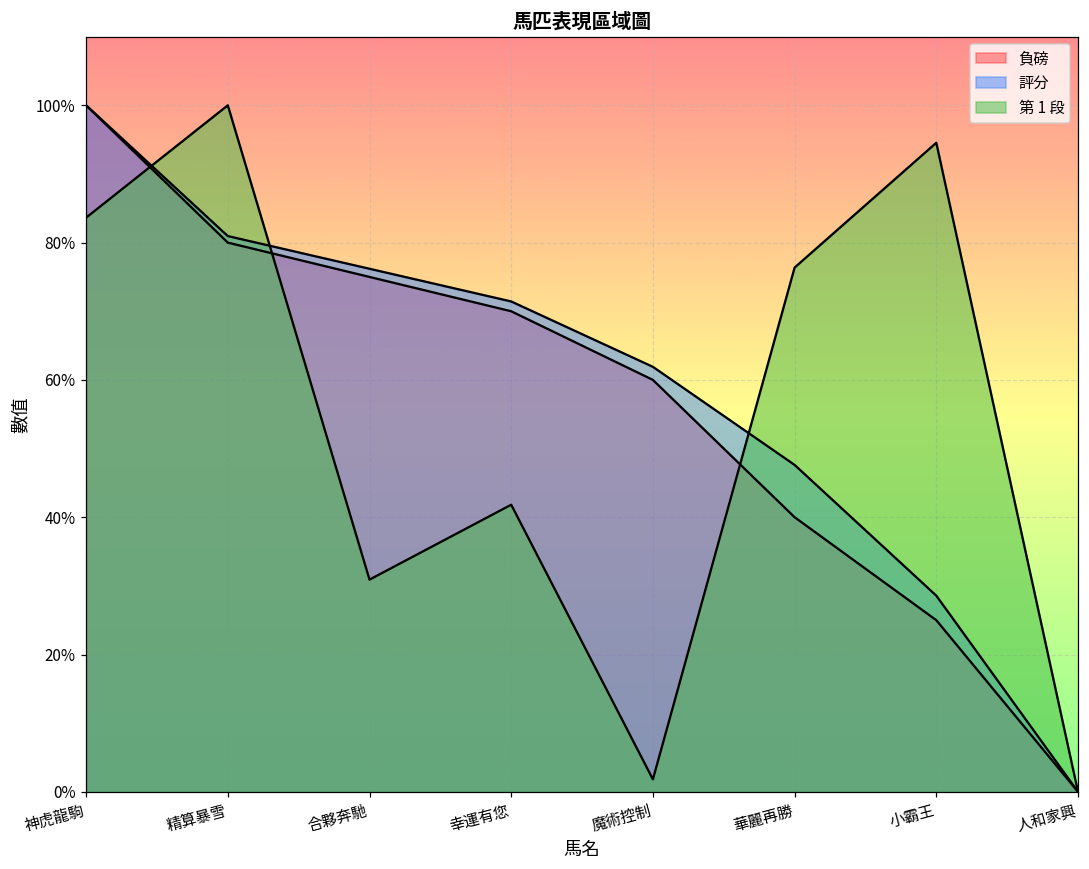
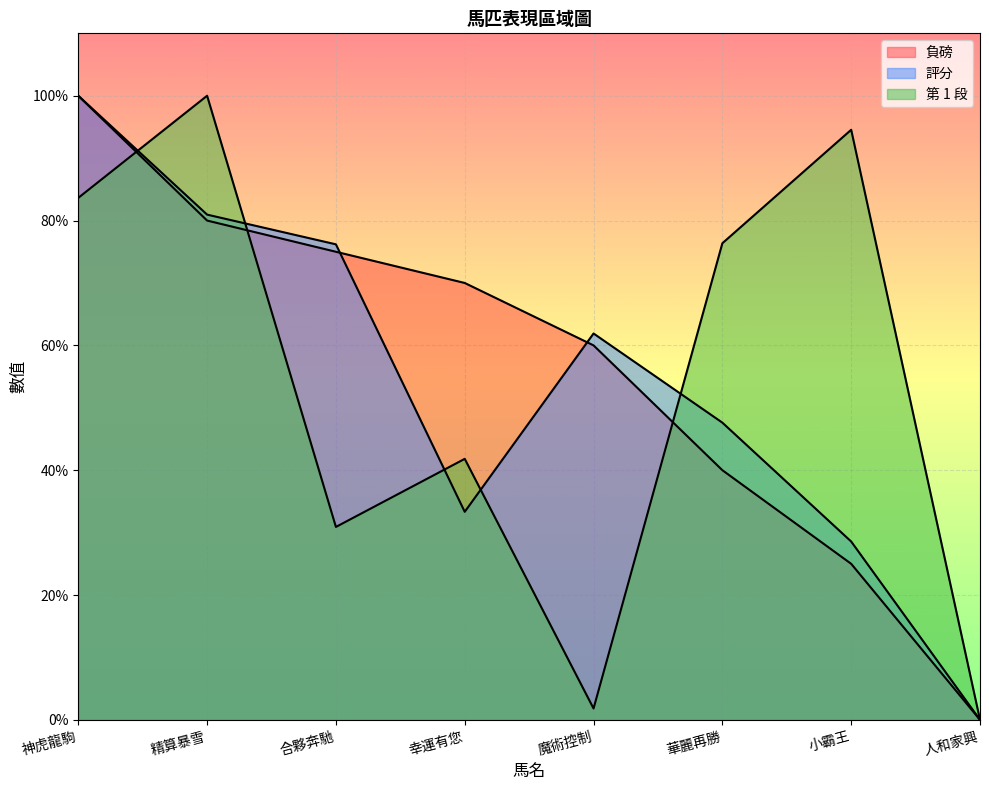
  {
    "負磅": {
      "精算暴雪": "80%",
      "合夥奔馳": "75%",
      "幸運有您": "70%",
      "魔術控制": "60%",
      "華麗再勝": "40%",
      "小霸王": "25%"
    },
    "評分": {
      "精算暴雪": "81%",
      "合夥奔馳": "76%",
-     "幸運有您": "71%",
+     "幸運有您": "33%",
      "魔術控制": "62%",
      "華麗再勝": "48%",
      "小霸王": "29%"
    },
    "第 1 段": {
      "神虎龍駒": "84%",
      "精算暴雪": "100%",
      "合夥奔馳": "31%",
      "幸運有您": "42%",
      "魔術控制": "2%",
      "華麗再勝": "76%",
      "小霸王": "95%"
    }
  }
